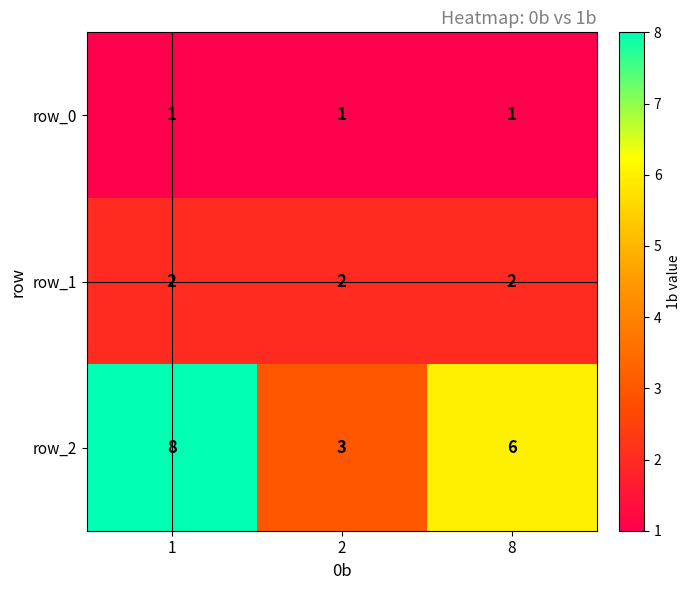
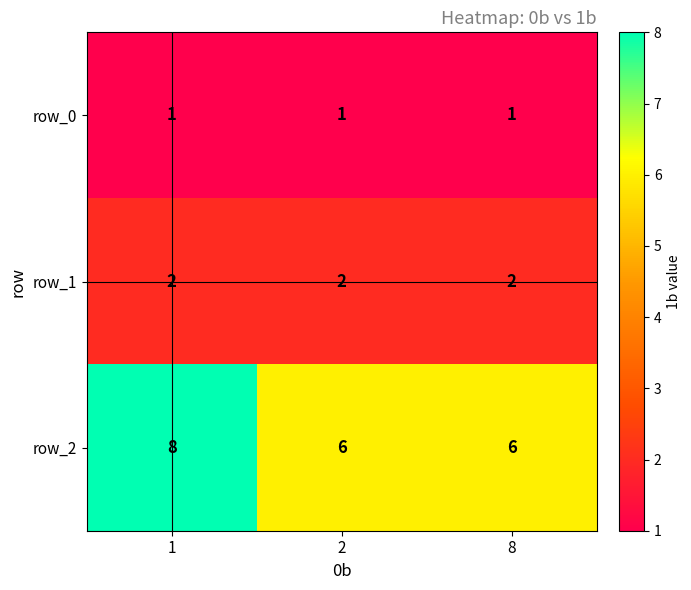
  {
    "row_0": {
      "1": 1,
      "2": 1,
      "8": 1
    },
    "row_1": {
      "1": 2,
      "2": 2,
      "8": 2
    },
    "row_2": {
      "1": 8,
-     "2": 3,
+     "2": 6,
      "8": 6
    }
  }
